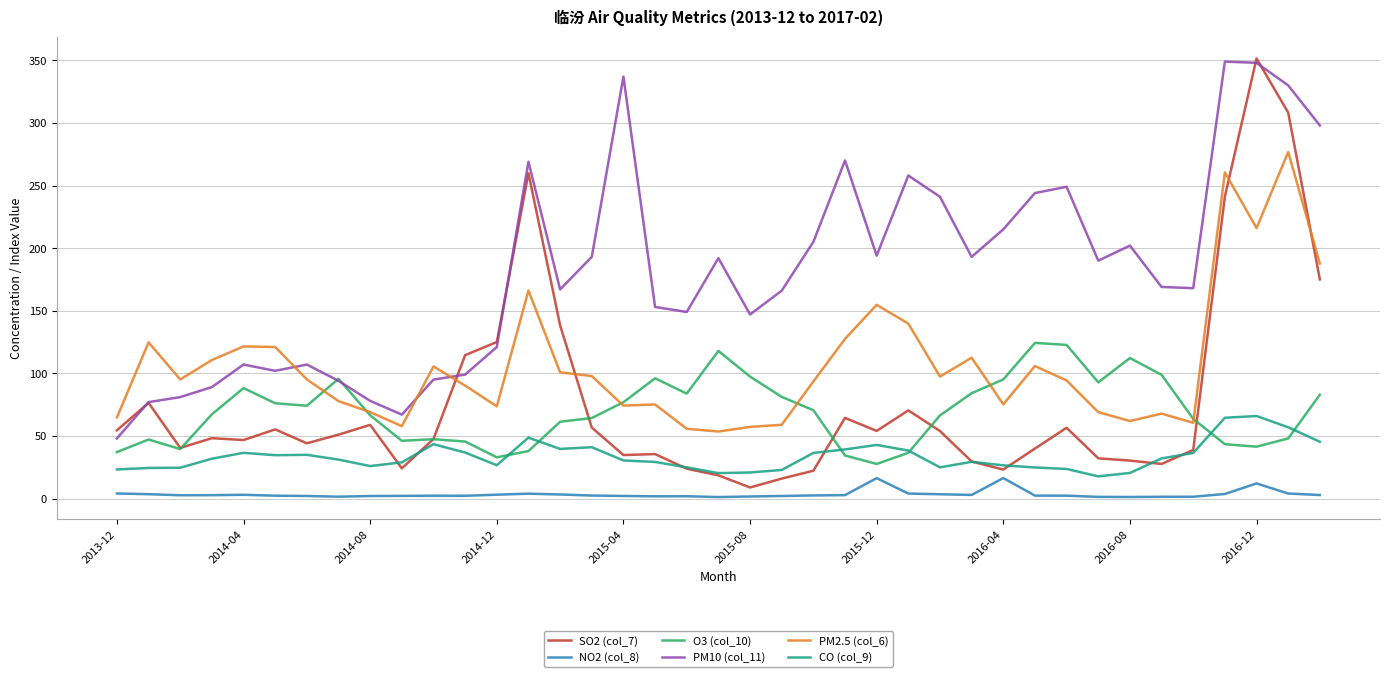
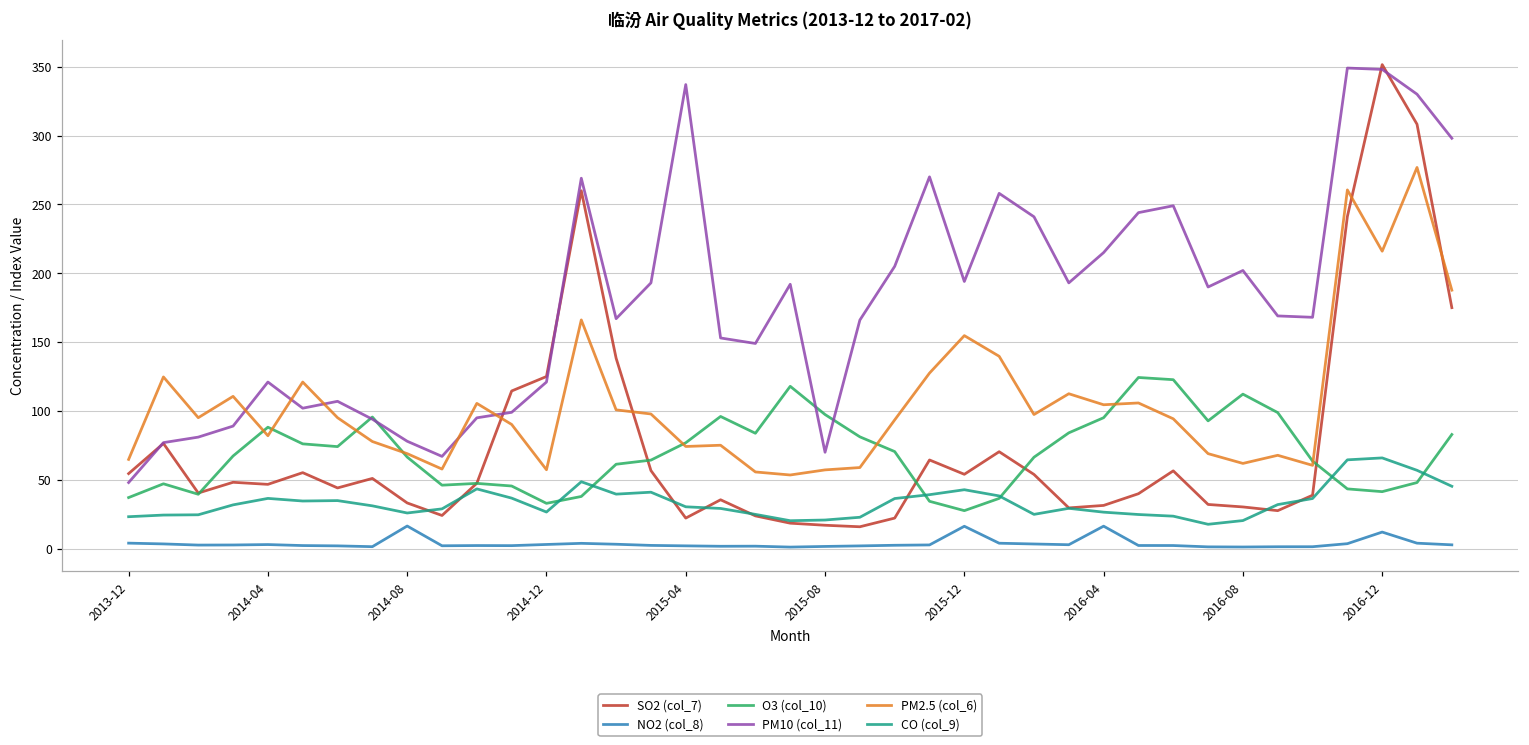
  {
    "SO2 (col_7)": {
      "2013-12": 55,
      "2014-04": 47,
-     "2014-08": 59,
+     "2014-08": 33,
      "2014-12": 125,
-     "2015-04": 35,
-     "2015-08": 9,
+     "2015-04": 22,
+     "2015-08": 17,
      "2015-12": 54,
-     "2016-04": 23,
+     "2016-04": 31,
      "2016-08": 30,
      "2016-12": 352
    },
    "NO2 (col_8)": {
      "2013-12": 4,
      "2014-04": 3,
-     "2014-08": 2,
+     "2014-08": 16,
      "2014-12": 3,
      "2015-04": 2,
      "2015-08": 2,
      "2015-12": 16,
      "2016-04": 16,
      "2016-08": 1,
      "2016-12": 12
    },
    "PM10 (col_11)": {
      "2013-12": 48,
-     "2014-04": 107,
+     "2014-04": 121,
      "2014-08": 78,
      "2014-12": 121,
      "2015-04": 337,
-     "2015-08": 147,
+     "2015-08": 70,
      "2015-12": 194,
      "2016-04": 215,
      "2016-08": 202,
      "2016-12": 348
    },
    "PM2.5 (col_6)": {
      "2013-12": 65,
-     "2014-04": 122,
+     "2014-04": 82,
      "2014-08": 69,
-     "2014-12": 74,
+     "2014-12": 57,
      "2015-04": 74,
      "2015-08": 57,
      "2015-12": 155,
-     "2016-04": 75,
+     "2016-04": 105,
      "2016-08": 62,
      "2016-12": 216
    }
  }
